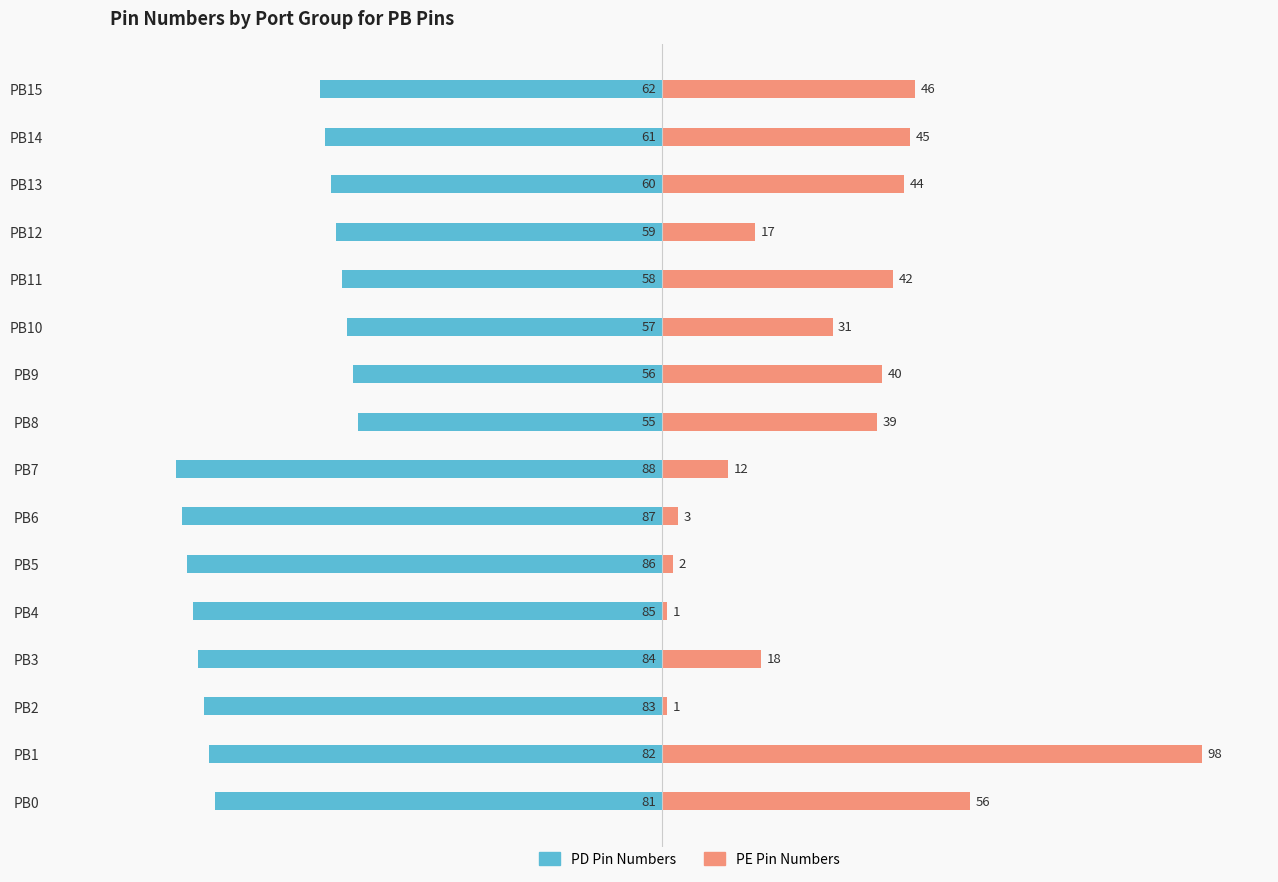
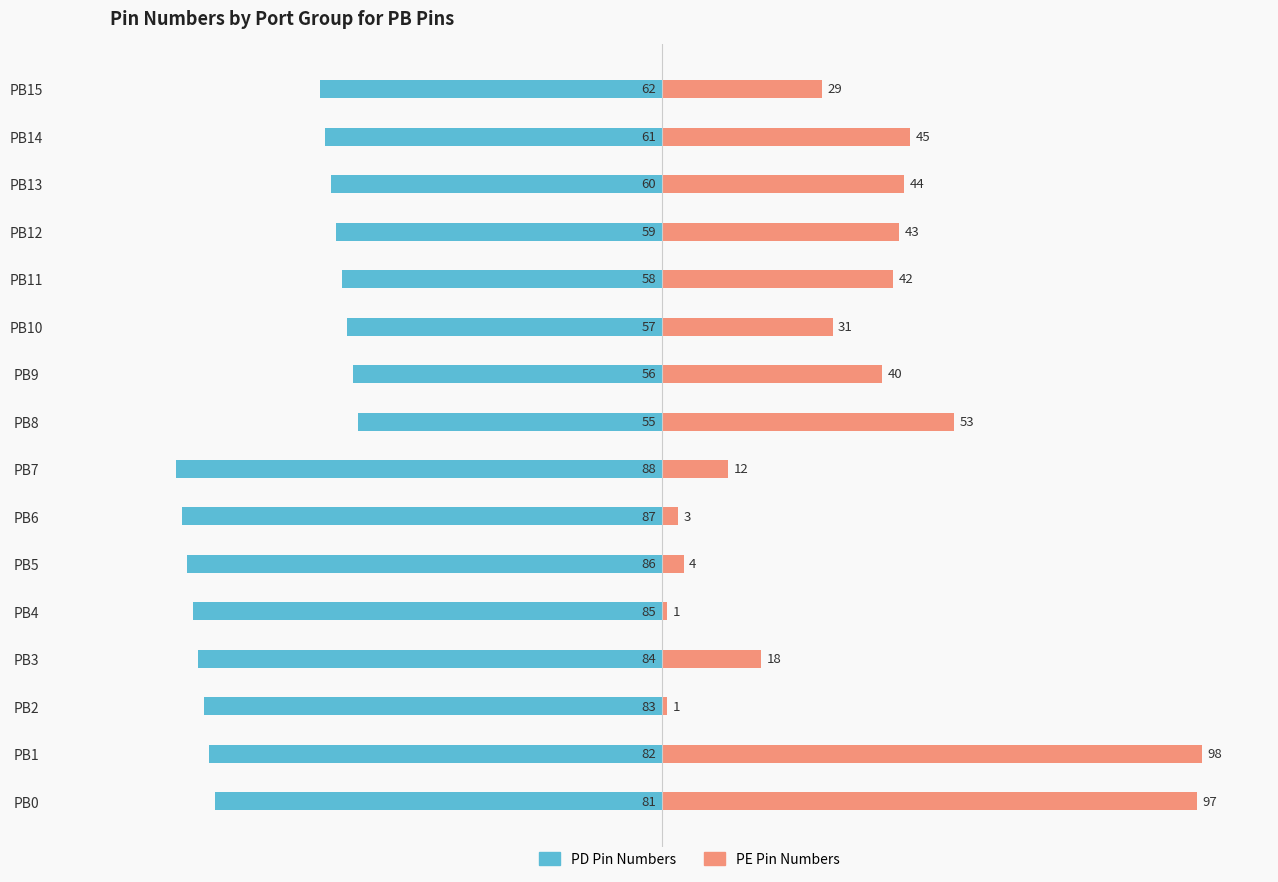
  {
    "PE Pin Numbers": {
-     "PB15": 46,
+     "PB15": 29,
      "PB14": 45,
      "PB13": 44,
-     "PB12": 17,
+     "PB12": 43,
      "PB11": 42,
      "PB10": 31,
      "PB9": 40,
-     "PB8": 39,
+     "PB8": 53,
      "PB7": 12,
      "PB6": 3,
-     "PB5": 2,
+     "PB5": 4,
      "PB4": 1,
      "PB3": 18,
      "PB2": 1,
      "PB1": 98,
-     "PB0": 56
+     "PB0": 97
    }
  }
